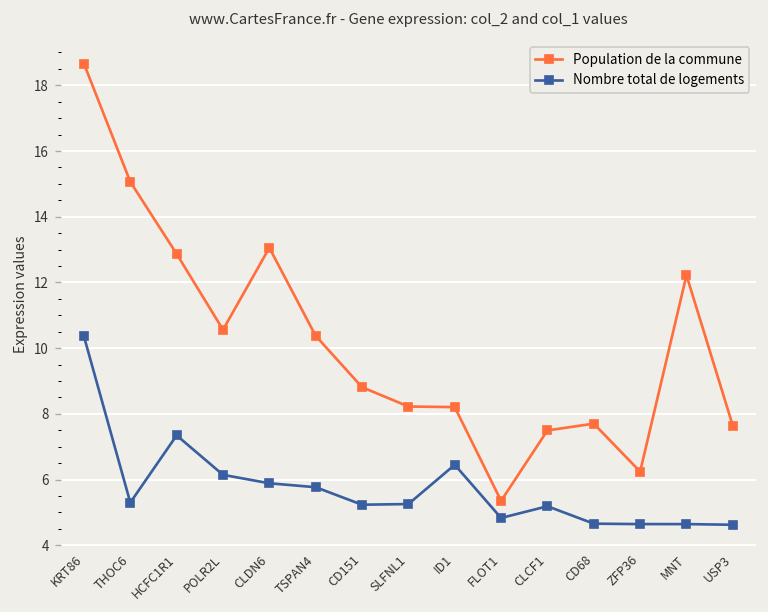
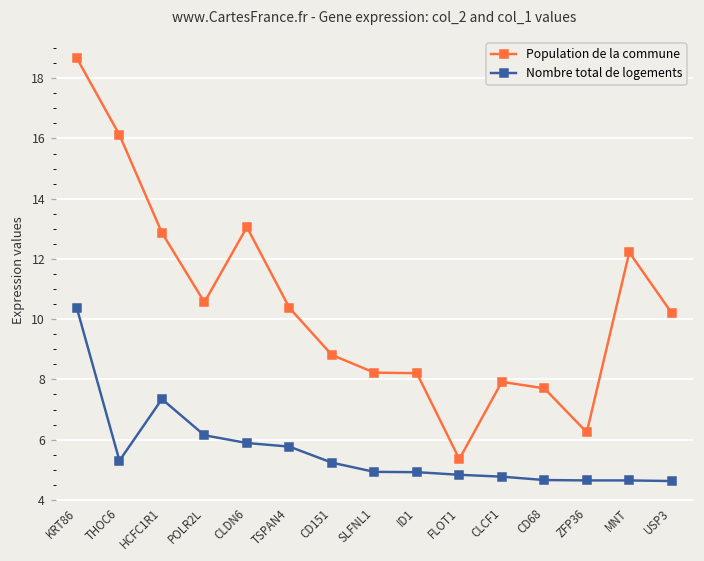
  {
    "Population de la commune": {
      "KRT86": 18.7,
-     "THOC6": 15.1,
+     "THOC6": 16.1,
      "HCFC1R1": 12.9,
      "POLR2L": 10.6,
      "CLDN6": 13.1,
      "TSPAN4": 10.4,
      "CD151": 8.8,
      "SLFNL1": 8.2,
      "ID1": 8.2,
      "FLOT1": 5.4,
-     "CLCF1": 7.5,
+     "CLCF1": 7.9,
      "CD68": 7.7,
      "ZFP36": 6.2,
      "MNT": 12.2,
-     "USP3": 7.6
+     "USP3": 10.2
    },
    "Nombre total de logements": {
      "KRT86": 10.4,
      "THOC6": 5.3,
      "HCFC1R1": 7.3,
      "POLR2L": 6.1,
      "CLDN6": 5.9,
      "TSPAN4": 5.8,
      "CD151": 5.2,
-     "SLFNL1": 5.3,
-     "ID1": 6.5,
+     "SLFNL1": 4.9,
+     "ID1": 4.9,
      "FLOT1": 4.8,
-     "CLCF1": 5.2,
+     "CLCF1": 4.8,
      "CD68": 4.7,
      "ZFP36": 4.6,
      "MNT": 4.6,
      "USP3": 4.6
    }
  }
